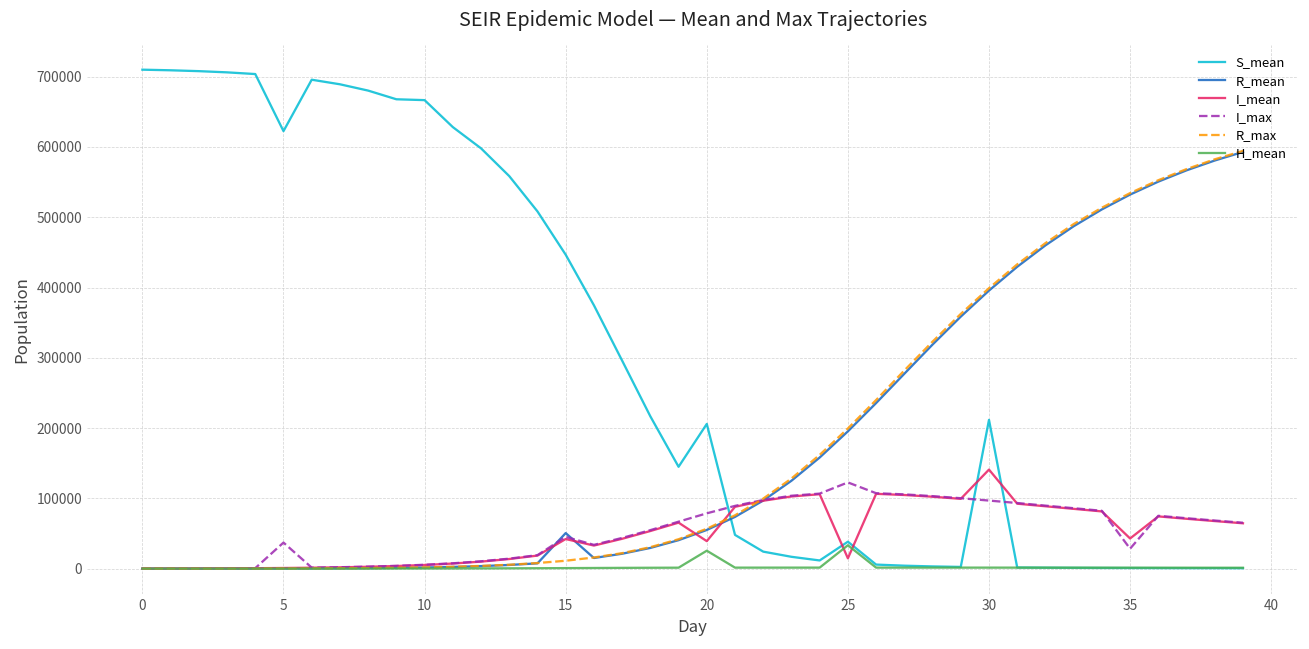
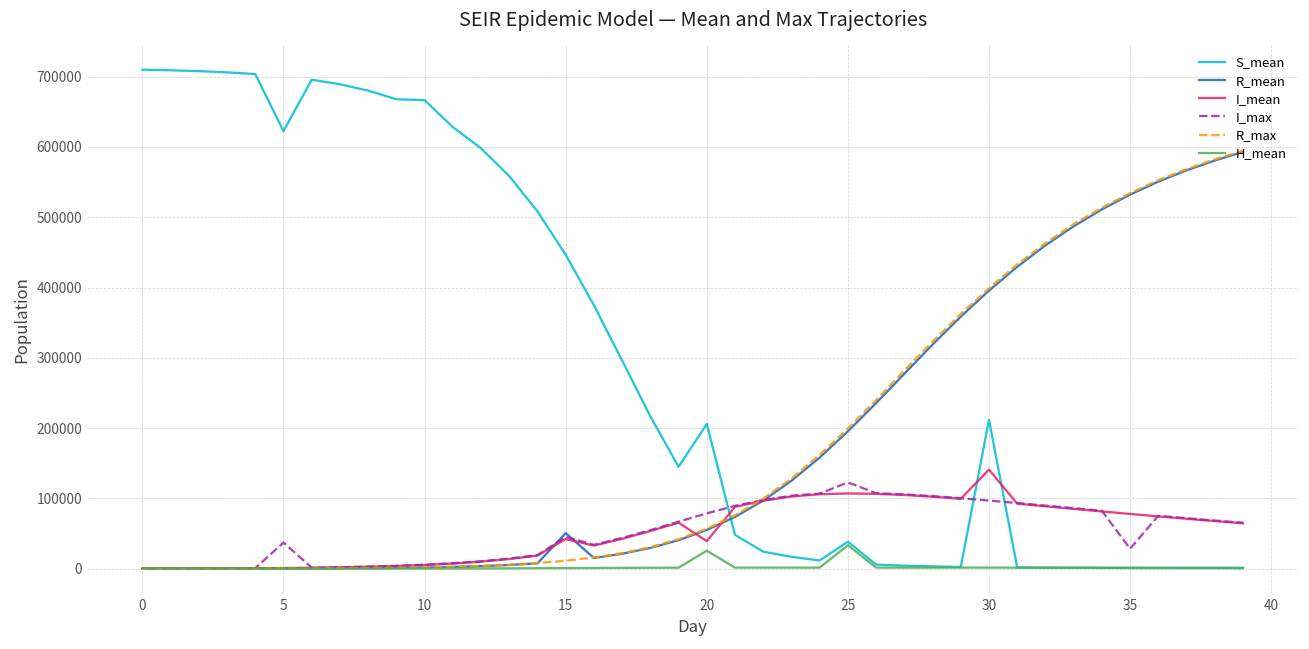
  {
    "S_mean": {
      "0": 710000,
      "5": 620000,
      "10": 670000,
      "15": 450000,
      "20": 210000,
      "25": 40000,
      "30": 210000
    },
    "R_mean": {
      "15": 50000,
      "25": 200000
    },
    "I_mean": {
      "20": 40000,
-     "25": 10000,
+     "25": 110000,
      "30": 140000,
-     "35": 40000
+     "35": 80000
    },
    "I_max": {
      "5": 40000,
      "20": 80000,
      "25": 120000,
      "30": 100000,
      "35": 30000
    },
    "R_max": {
      "15": 10000,
      "25": 200000
    },
    "H_mean": {
      "15": 0,
      "20": 30000,
      "25": 30000,
      "30": 0
    }
  }
